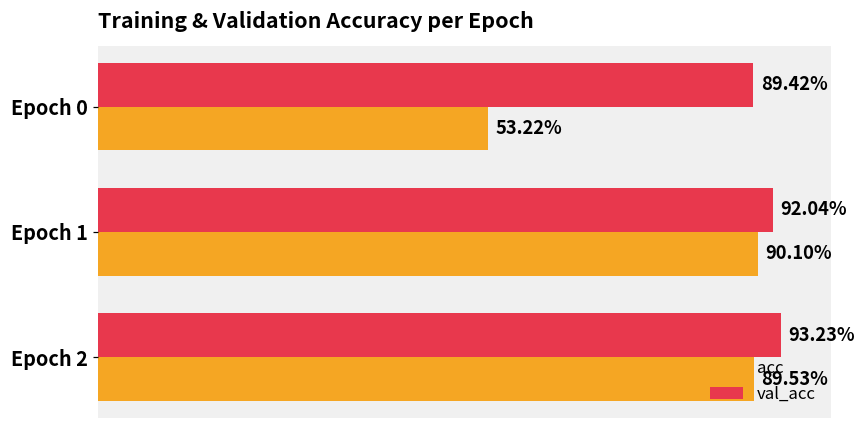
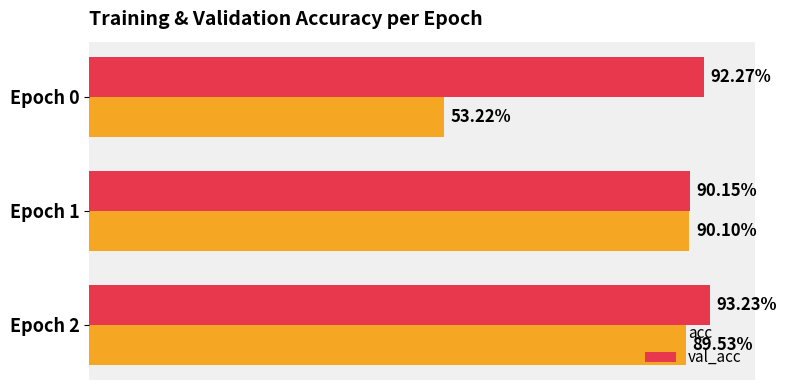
  {
    "acc": {
      "Epoch 0": "53.22%",
      "Epoch 1": "90.10%",
      "Epoch 2": "89.53%"
    },
    "val_acc": {
-     "Epoch 0": "89.42%",
-     "Epoch 1": "92.04%",
+     "Epoch 0": "92.27%",
+     "Epoch 1": "90.15%",
      "Epoch 2": "93.23%"
    }
  }
